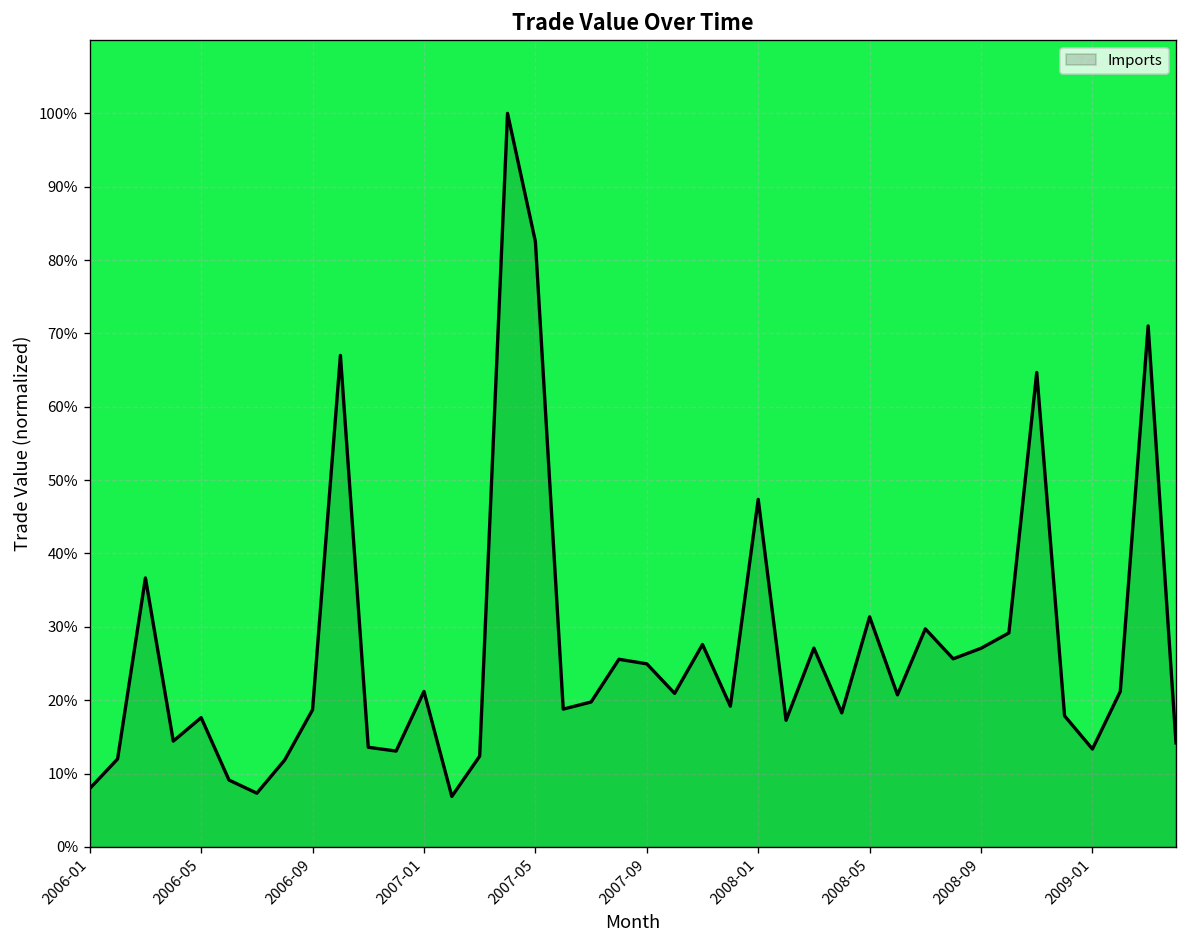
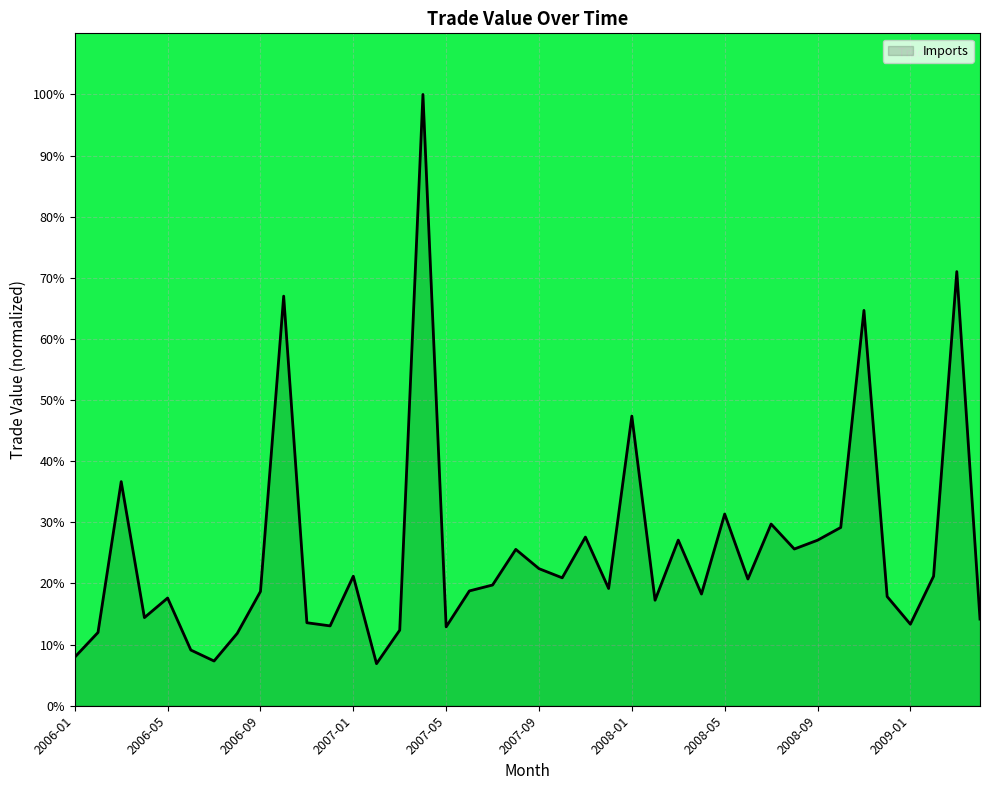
  {
    "2006-01": "8%",
    "2006-05": "18%",
    "2006-09": "19%",
    "2007-01": "21%",
-   "2007-05": "83%",
-   "2007-09": "25%",
+   "2007-05": "13%",
+   "2007-09": "22%",
    "2008-01": "47%",
    "2008-05": "31%",
    "2008-09": "27%",
    "2009-01": "13%"
  }
